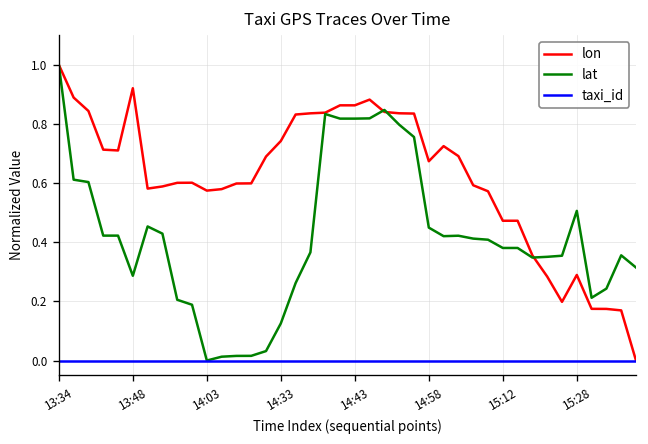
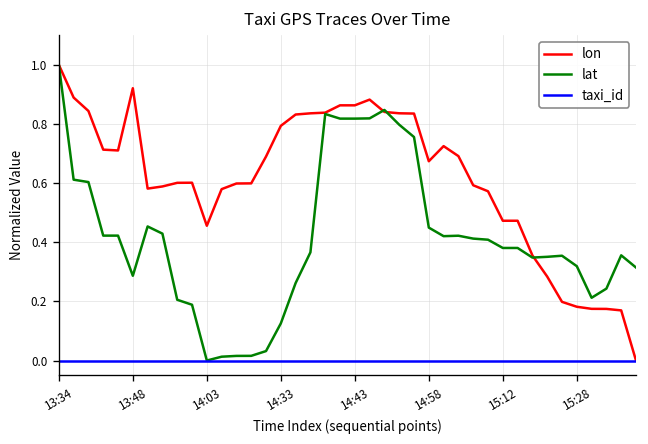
  {
    "lon": {
      "13:48": 0.92,
-     "14:03": 0.57,
-     "14:33": 0.74,
+     "14:03": 0.46,
+     "14:33": 0.79,
      "14:58": 0.67,
-     "15:28": 0.29
+     "15:28": 0.18
    },
    "lat": {
      "13:48": 0.29,
      "14:33": 0.13,
      "14:58": 0.45,
-     "15:28": 0.51
+     "15:28": 0.32
    },
    "taxi_id": {
      "13:34": 0.00,
      "13:48": 0.00,
      "14:33": 0.00,
      "14:58": 0.00,
      "15:28": 0.00
    }
  }
